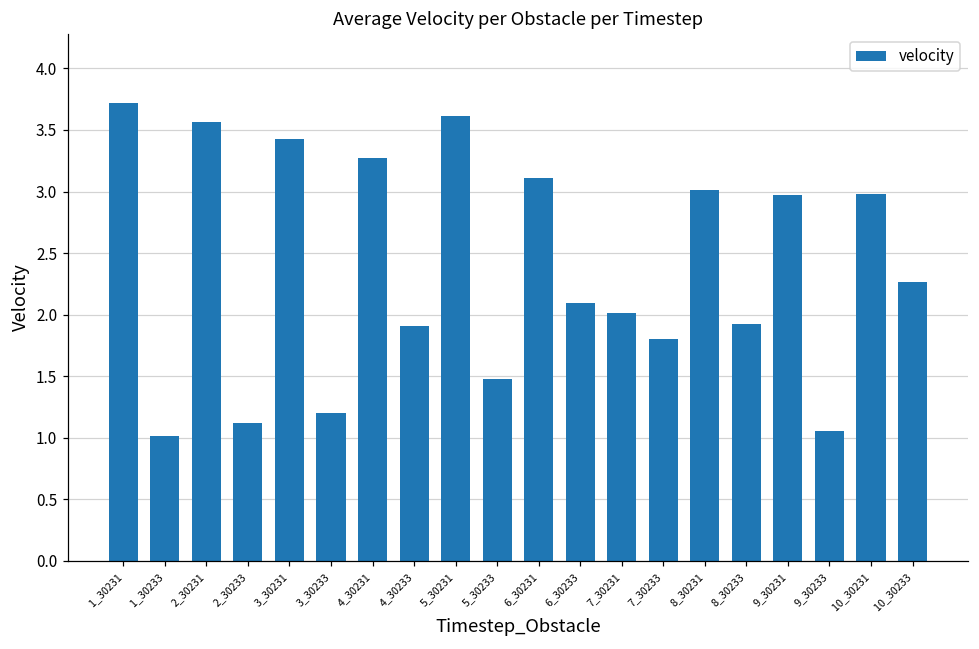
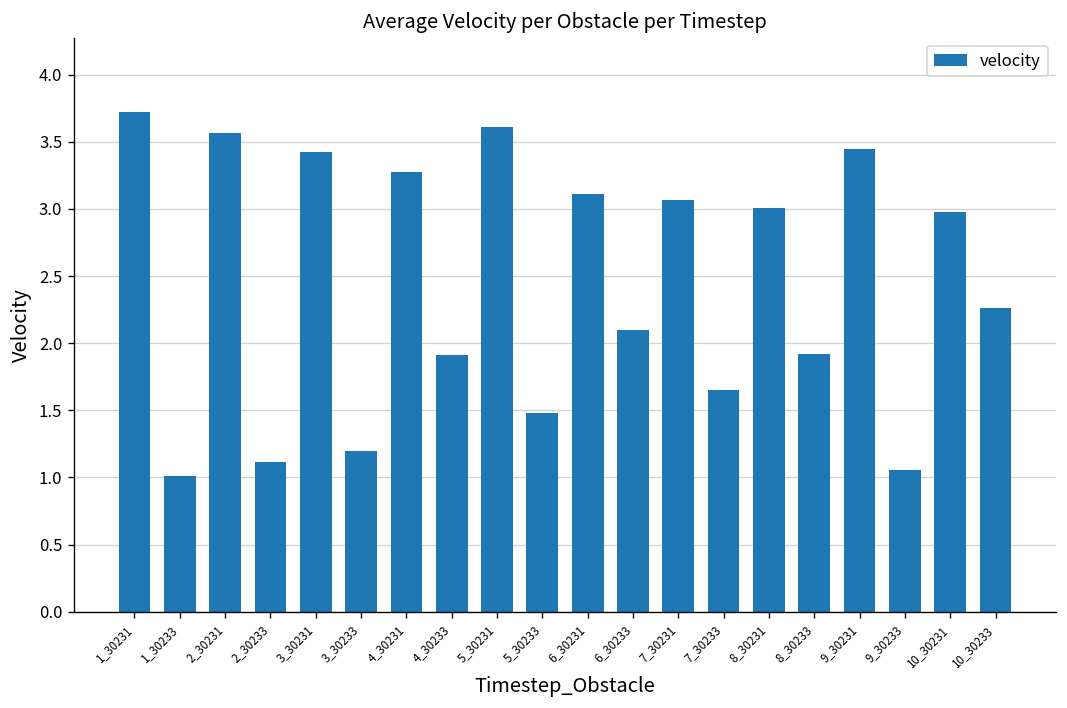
  {
    "1_30231": 3.72,
    "1_30233": 1.01,
    "2_30231": 3.57,
    "2_30233": 1.12,
    "3_30231": 3.42,
    "3_30233": 1.20,
    "4_30231": 3.27,
    "4_30233": 1.91,
    "5_30231": 3.61,
    "5_30233": 1.48,
    "6_30231": 3.11,
    "6_30233": 2.10,
-   "7_30231": 2.02,
-   "7_30233": 1.80,
+   "7_30231": 3.07,
+   "7_30233": 1.65,
    "8_30231": 3.01,
    "8_30233": 1.92,
-   "9_30231": 2.97,
+   "9_30231": 3.44,
    "9_30233": 1.05,
    "10_30231": 2.98,
    "10_30233": 2.26
  }
